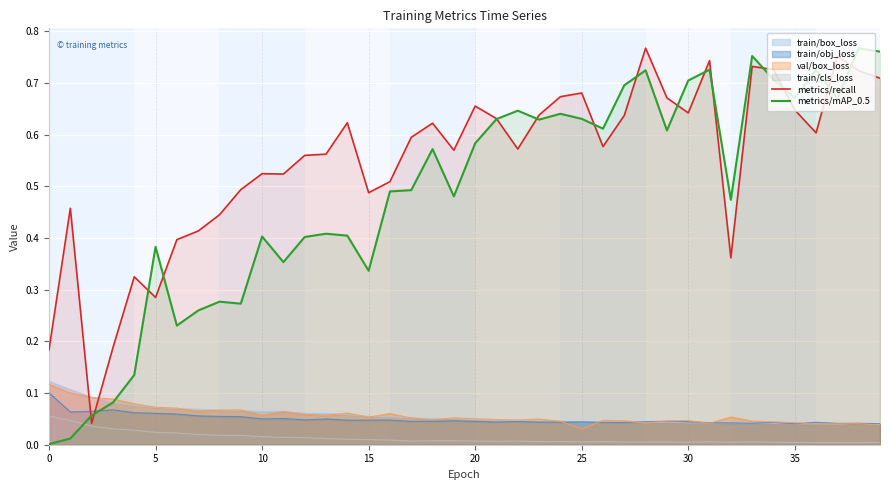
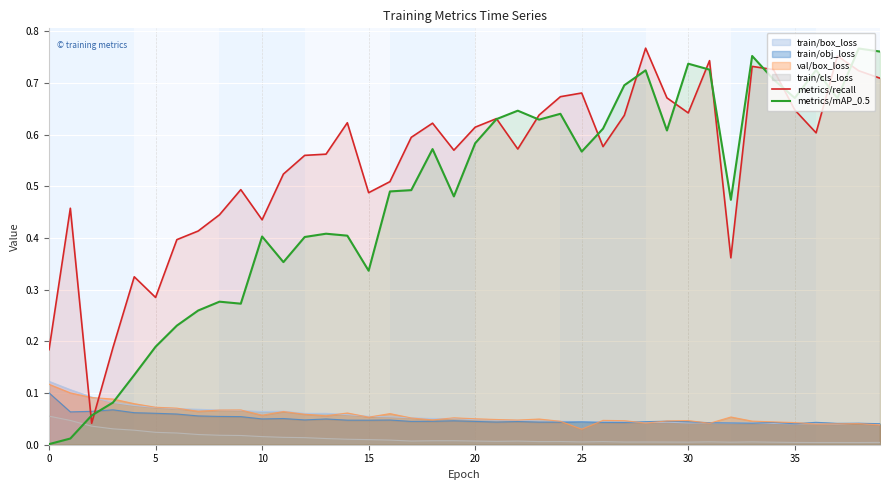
  {
    "train/obj_loss": {
      "0": 0.10,
      "5": 0.06,
      "10": 0.05,
      "15": 0.05
    },
    "val/box_loss": {
      "0": 0.12,
      "10": 0.06,
      "25": 0.03
    },
    "metrics/recall": {
      "0": 0.18,
      "5": 0.29,
-     "10": 0.52,
+     "10": 0.44,
      "15": 0.49,
-     "20": 0.66,
+     "20": 0.61,
      "25": 0.68,
      "30": 0.64
    },
    "metrics/mAP_0.5": {
      "0": 0.00,
-     "5": 0.38,
+     "5": 0.19,
      "10": 0.40,
      "15": 0.34,
      "20": 0.58,
-     "25": 0.63,
-     "30": 0.71
+     "25": 0.57,
+     "30": 0.74
    }
  }
